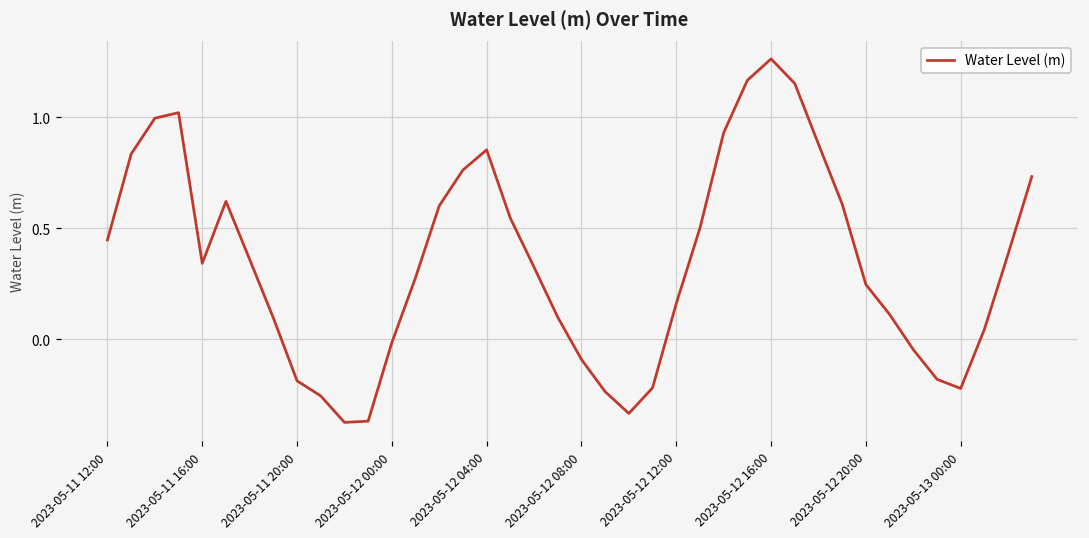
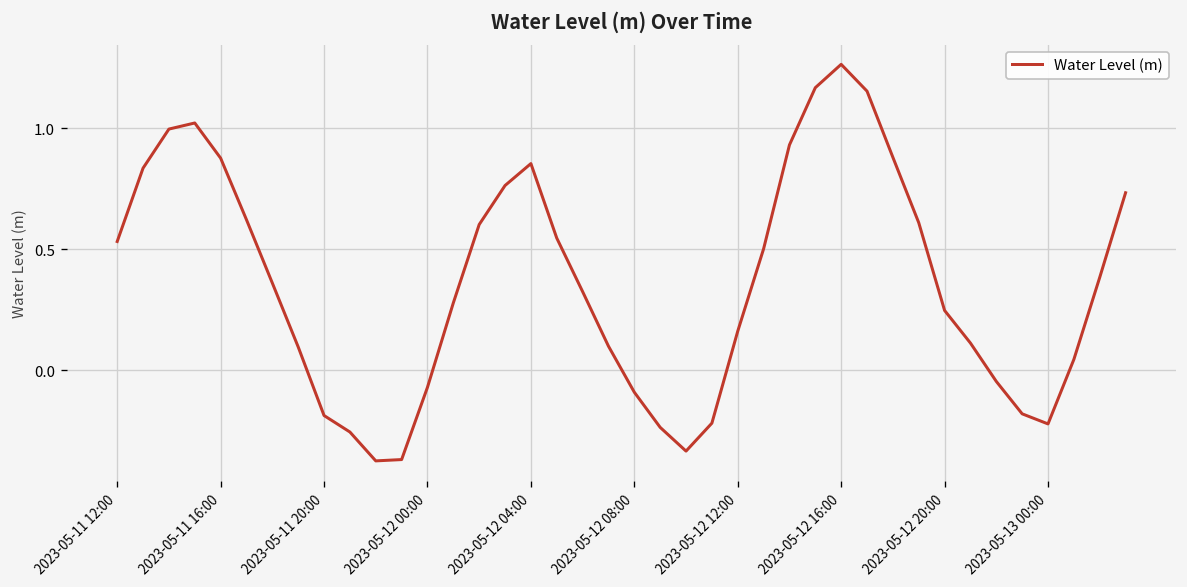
  {
-   "2023-05-11 12:00": 0.45,
-   "2023-05-11 16:00": 0.34,
+   "2023-05-11 12:00": 0.53,
+   "2023-05-11 16:00": 0.88,
    "2023-05-11 20:00": -0.19,
-   "2023-05-12 00:00": -0.02,
+   "2023-05-12 00:00": -0.07,
    "2023-05-12 04:00": 0.85,
    "2023-05-12 08:00": -0.09,
    "2023-05-12 12:00": 0.16,
    "2023-05-12 16:00": 1.26,
    "2023-05-12 20:00": 0.25,
    "2023-05-13 00:00": -0.22
  }
